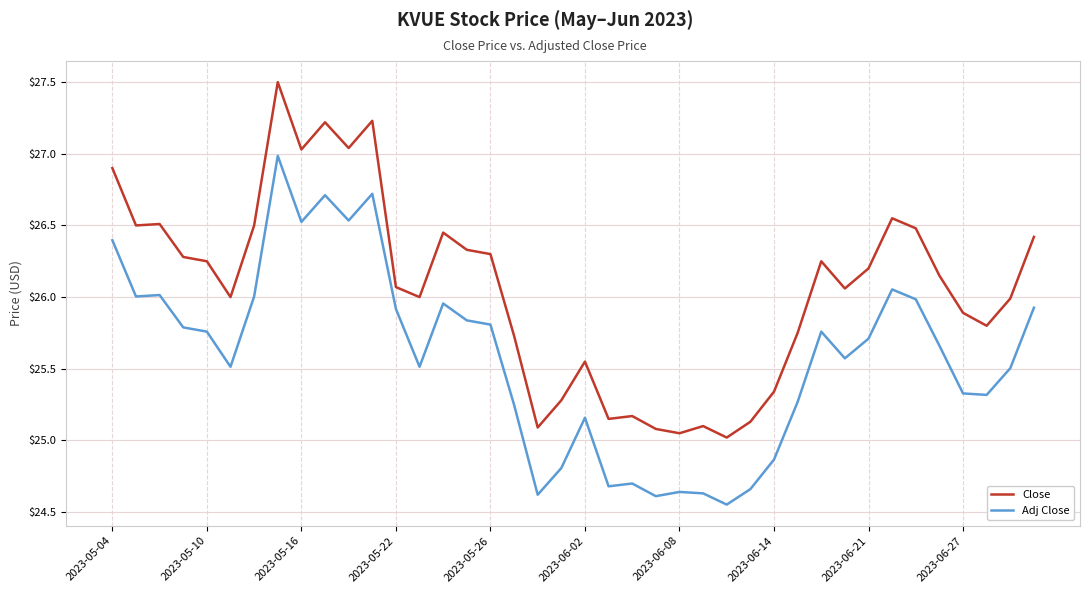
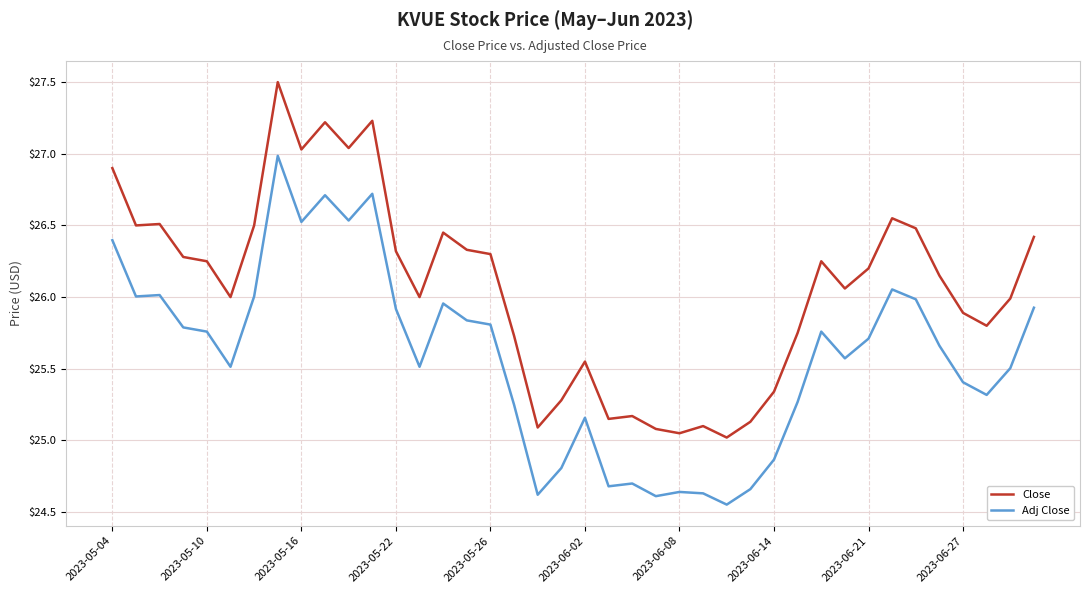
  {
    "Close": {
      "2023-05-04": "$26.90",
      "2023-05-10": "$26.25",
      "2023-05-16": "$27.03",
-     "2023-05-22": "$26.07",
+     "2023-05-22": "$26.32",
      "2023-05-26": "$26.30",
      "2023-06-02": "$25.55",
      "2023-06-08": "$25.05",
      "2023-06-14": "$25.34",
      "2023-06-21": "$26.20",
      "2023-06-27": "$25.89"
    },
    "Adj Close": {
      "2023-05-04": "$26.40",
      "2023-05-10": "$25.76",
      "2023-05-16": "$26.52",
      "2023-05-22": "$25.92",
      "2023-05-26": "$25.81",
      "2023-06-02": "$25.16",
      "2023-06-08": "$24.64",
      "2023-06-14": "$24.87",
      "2023-06-21": "$25.71",
-     "2023-06-27": "$25.33"
+     "2023-06-27": "$25.41"
    }
  }
